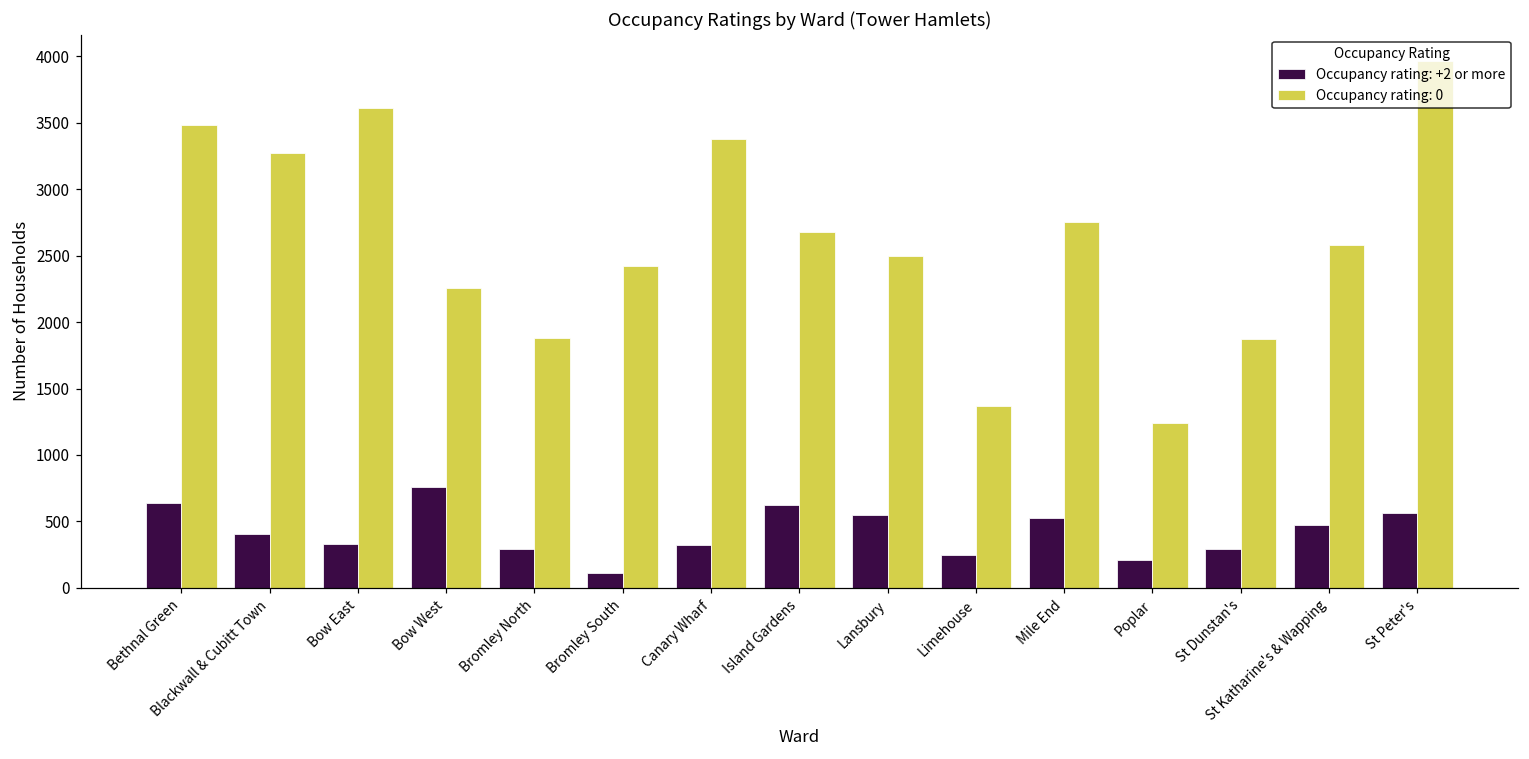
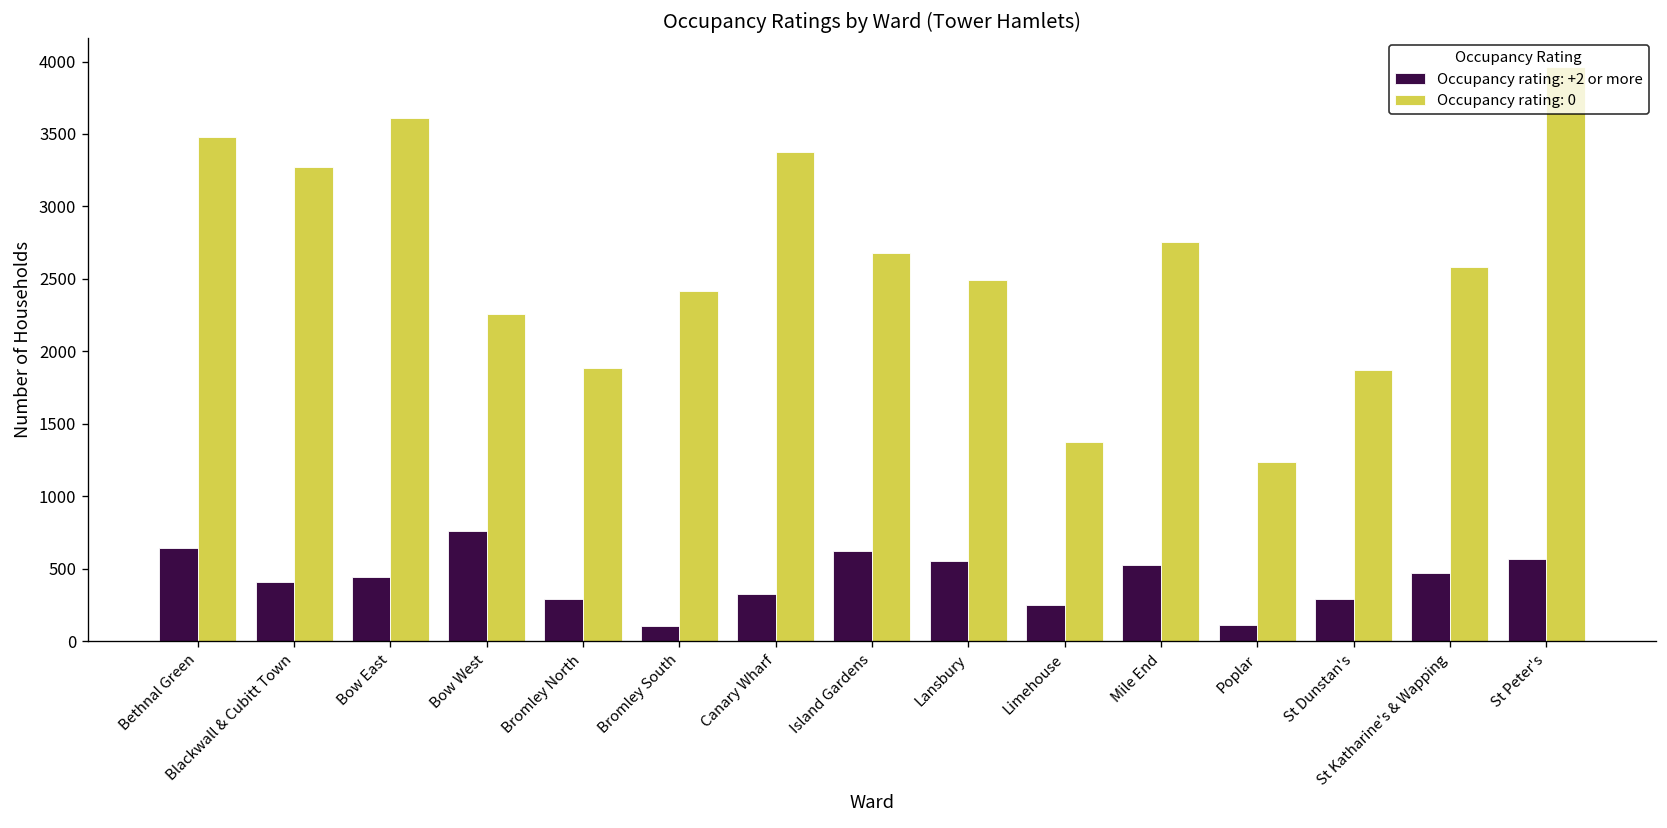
  {
    "Occupancy rating: +2 or more": {
      "Bethnal Green": 640,
      "Blackwall & Cubitt Town": 410,
-     "Bow East": 330,
+     "Bow East": 440,
      "Bow West": 760,
      "Bromley North": 290,
      "Bromley South": 110,
      "Canary Wharf": 330,
      "Island Gardens": 620,
      "Lansbury": 550,
      "Limehouse": 250,
      "Mile End": 520,
-     "Poplar": 210,
+     "Poplar": 120,
      "St Dunstan's": 290,
      "St Katharine's & Wapping": 470,
      "St Peter's": 570
    },
    "Occupancy rating: 0": {
      "Bethnal Green": 3480,
      "Blackwall & Cubitt Town": 3270,
      "Bow East": 3610,
      "Bow West": 2260,
      "Bromley North": 1880,
      "Bromley South": 2420,
      "Canary Wharf": 3380,
      "Island Gardens": 2680,
      "Lansbury": 2490,
      "Limehouse": 1370,
      "Mile End": 2750,
      "Poplar": 1240,
      "St Dunstan's": 1870,
      "St Katharine's & Wapping": 2580
    }
  }
